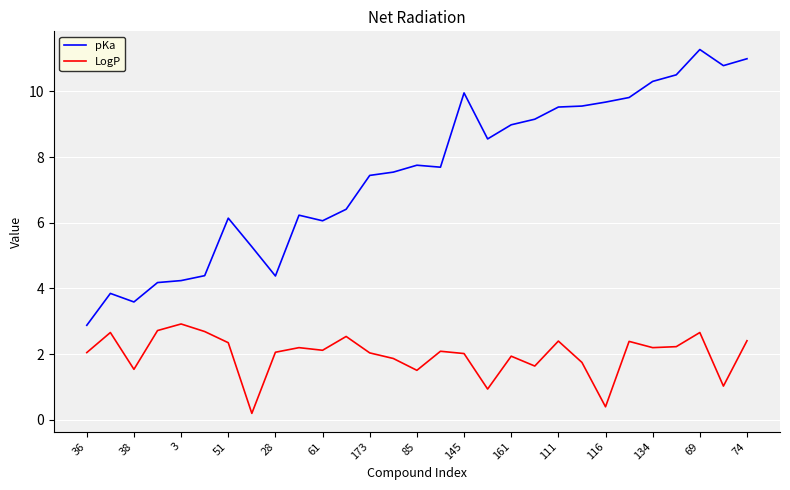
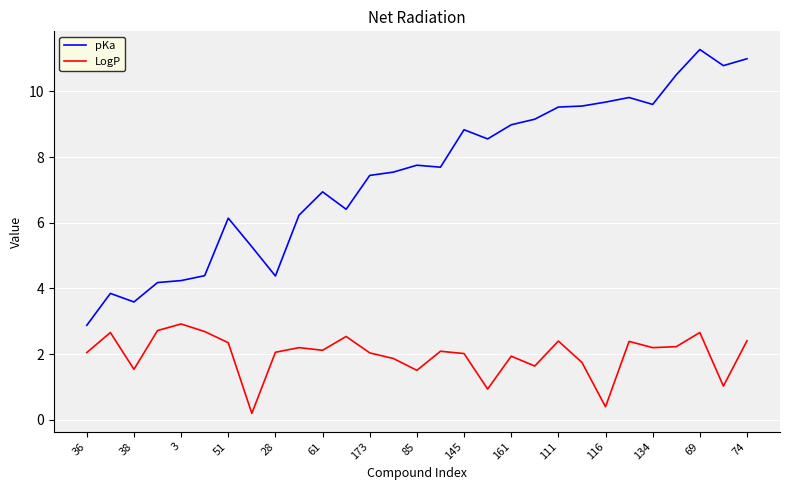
  {
    "pKa": {
      "36": 2.9,
      "38": 3.6,
      "3": 4.2,
      "51": 6.1,
      "28": 4.4,
-     "61": 6.1,
+     "61": 6.9,
      "173": 7.4,
      "85": 7.8,
-     "145": 10.0,
+     "145": 8.8,
      "161": 9.0,
      "111": 9.5,
      "116": 9.7,
-     "134": 10.3,
+     "134": 9.6,
      "69": 11.3,
      "74": 11.0
    },
    "LogP": {
      "36": 2.1,
      "38": 1.5,
      "3": 2.9,
      "51": 2.4,
      "28": 2.1,
      "61": 2.1,
      "173": 2.0,
      "85": 1.5,
      "145": 2.0,
      "161": 1.9,
      "111": 2.4,
      "116": 0.4,
      "134": 2.2,
      "69": 2.7,
      "74": 2.4
    }
  }
